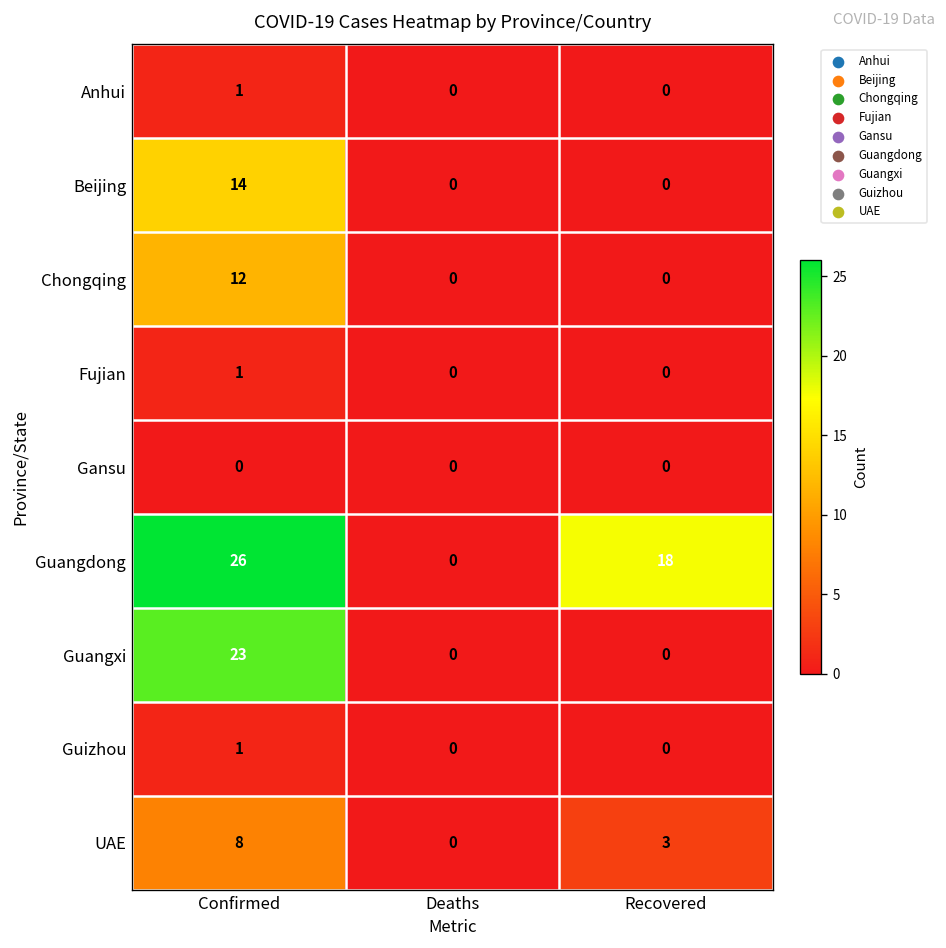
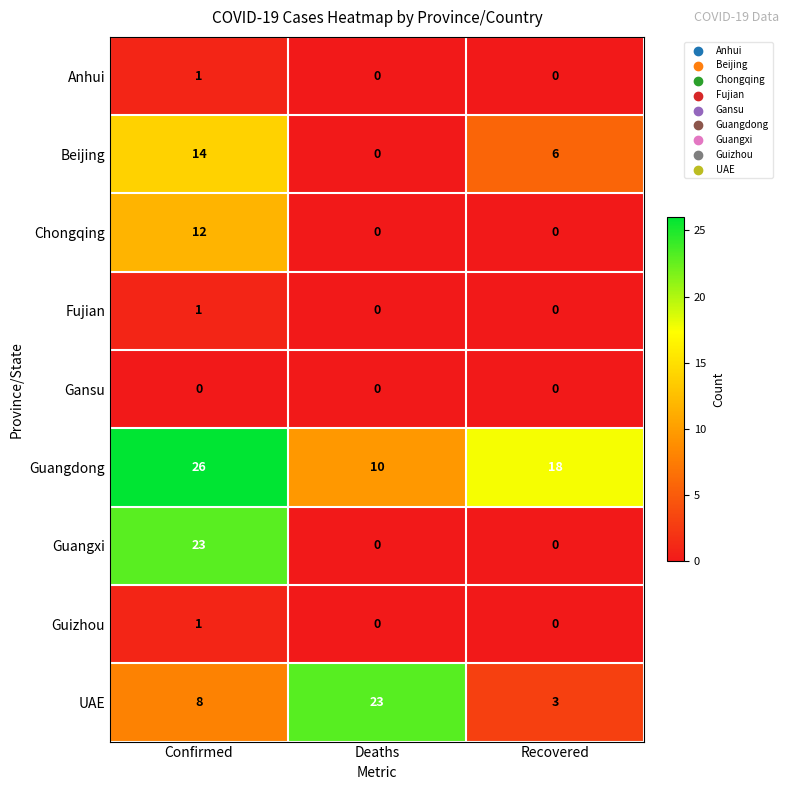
  {
    "Anhui": {
      "Confirmed": 1,
      "Deaths": 0,
      "Recovered": 0
    },
    "Beijing": {
      "Confirmed": 14,
      "Deaths": 0,
-     "Recovered": 0
+     "Recovered": 6
    },
    "Chongqing": {
      "Confirmed": 12,
      "Deaths": 0,
      "Recovered": 0
    },
    "Fujian": {
      "Confirmed": 1,
      "Deaths": 0,
      "Recovered": 0
    },
    "Gansu": {
      "Confirmed": 0,
      "Deaths": 0,
      "Recovered": 0
    },
    "Guangdong": {
      "Confirmed": 26,
-     "Deaths": 0,
+     "Deaths": 10,
      "Recovered": 18
    },
    "Guangxi": {
      "Confirmed": 23,
      "Deaths": 0,
      "Recovered": 0
    },
    "Guizhou": {
      "Confirmed": 1,
      "Deaths": 0,
      "Recovered": 0
    },
    "UAE": {
      "Confirmed": 8,
-     "Deaths": 0,
+     "Deaths": 23,
      "Recovered": 3
    }
  }
